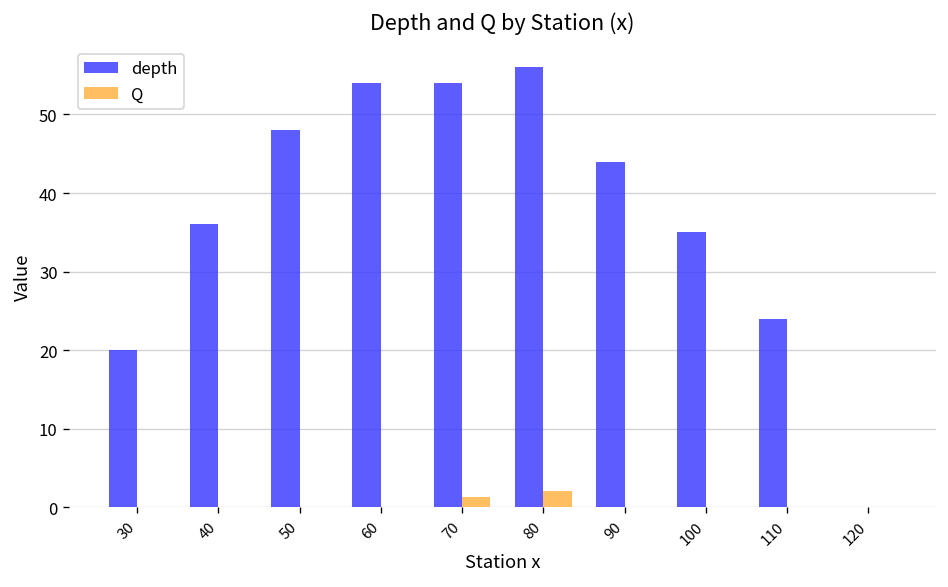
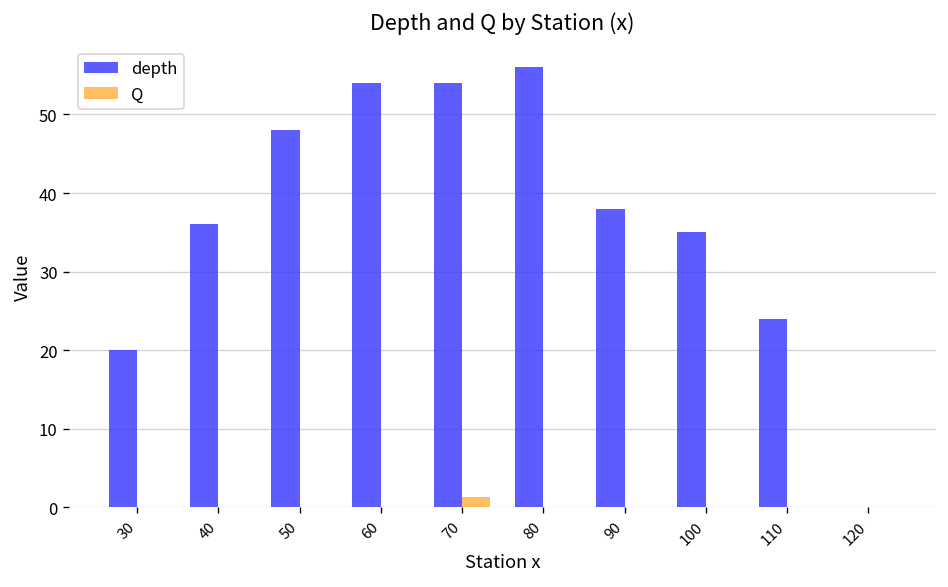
  {
    "depth": {
      "30": 20,
      "40": 36,
      "50": 48,
      "60": 54,
      "70": 54,
      "80": 56,
-     "90": 44,
+     "90": 38,
      "100": 35,
      "110": 24,
      "120": 0
    },
    "Q": {
      "70": 1,
-     "80": 2,
+     "80": 0,
      "120": 0
    }
  }
